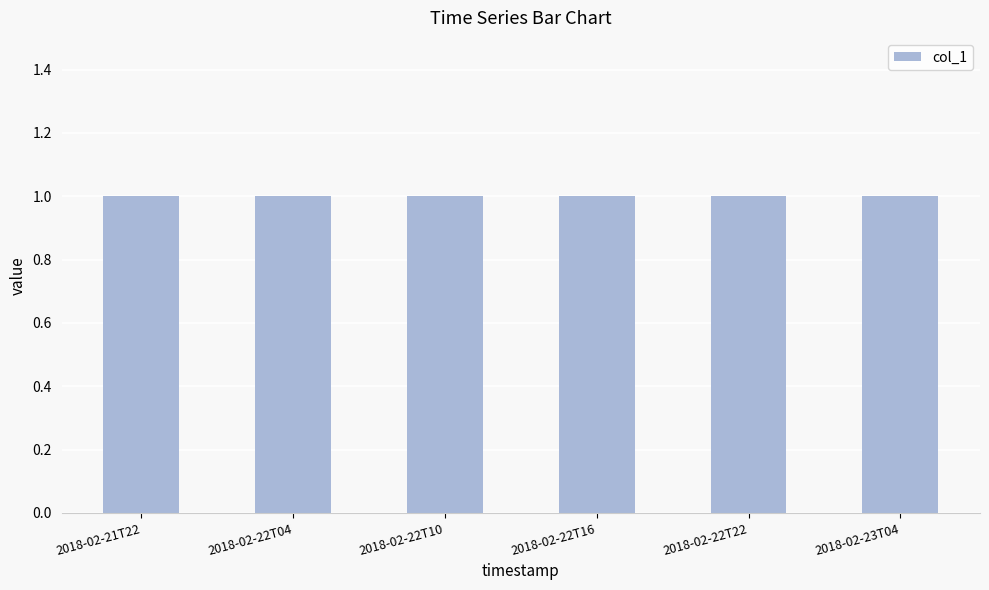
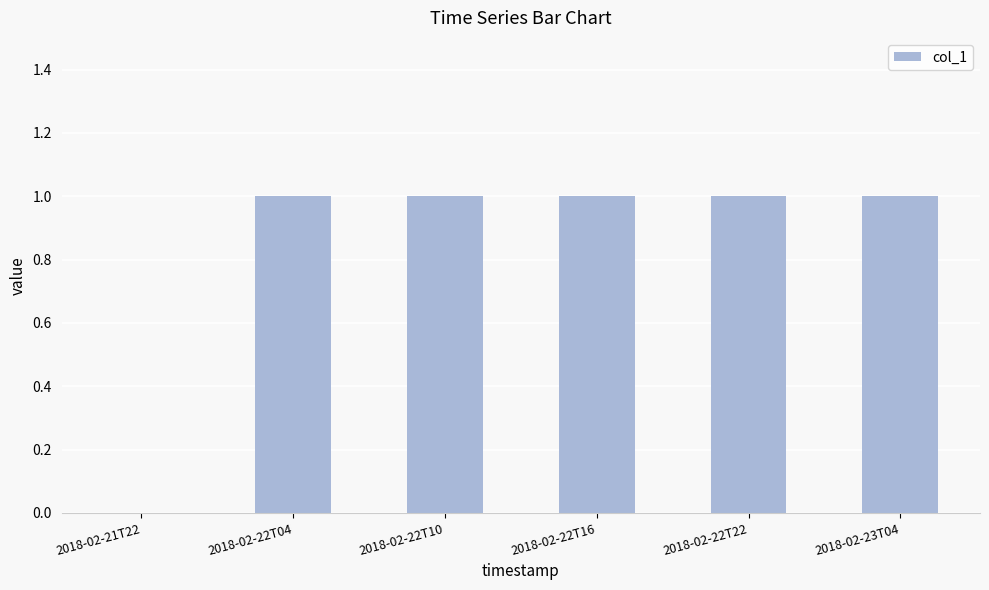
  {
-   "2018-02-21T22": 1,
+   "2018-02-21T22": 0,
    "2018-02-22T04": 1,
    "2018-02-22T10": 1,
    "2018-02-22T16": 1,
    "2018-02-22T22": 1,
    "2018-02-23T04": 1
  }
